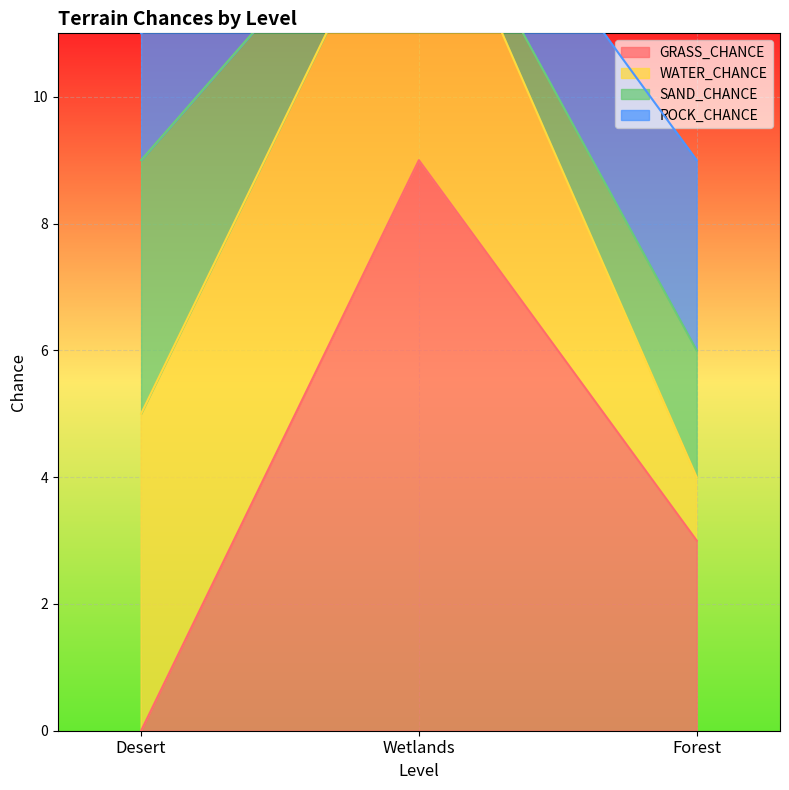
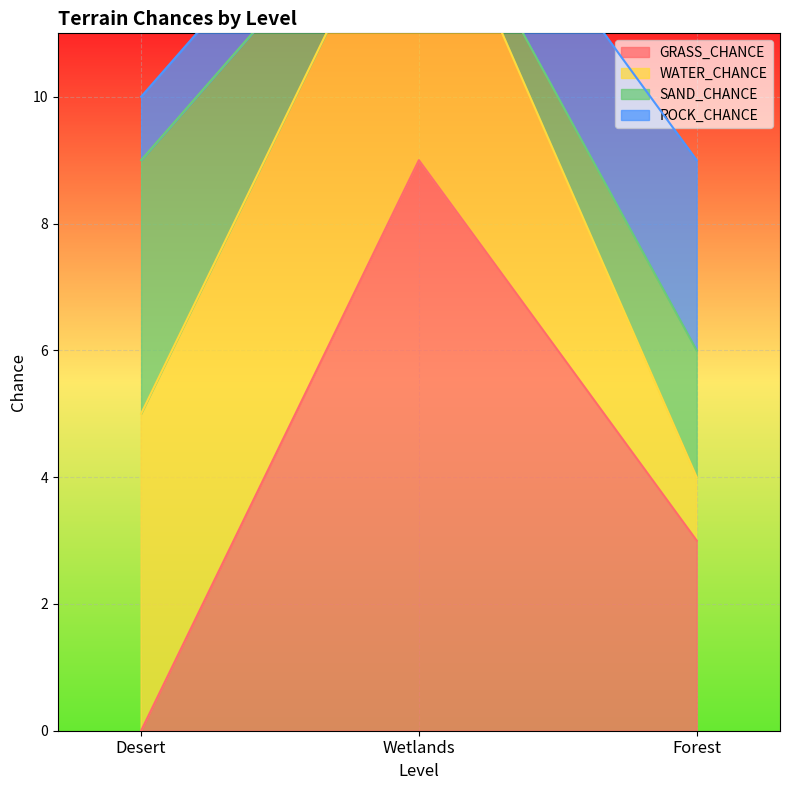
  {
    "GRASS_CHANCE": {
      "Desert": 0,
      "Wetlands": 9,
      "Forest": 3
    },
    "WATER_CHANCE": {
      "Desert": 5,
      "Forest": 1
    },
    "SAND_CHANCE": {
      "Desert": 4,
      "Forest": 2
    },
    "ROCK_CHANCE": {
-     "Desert": 2,
+     "Desert": 1,
      "Forest": 3
    }
  }
